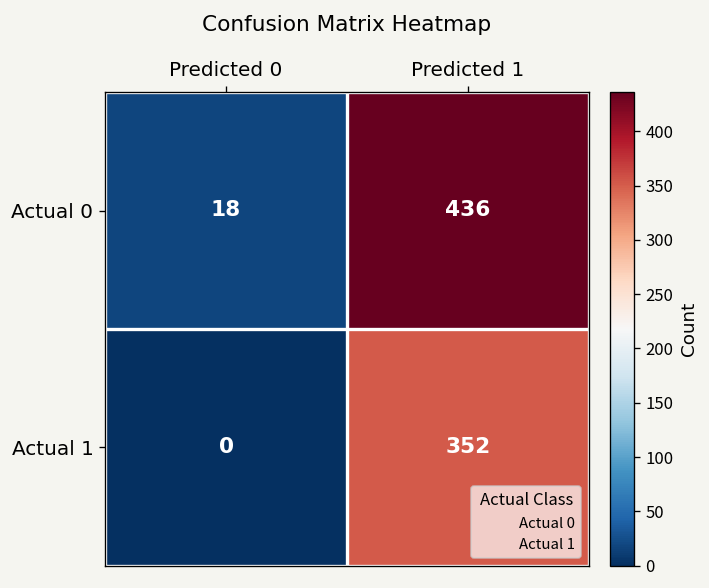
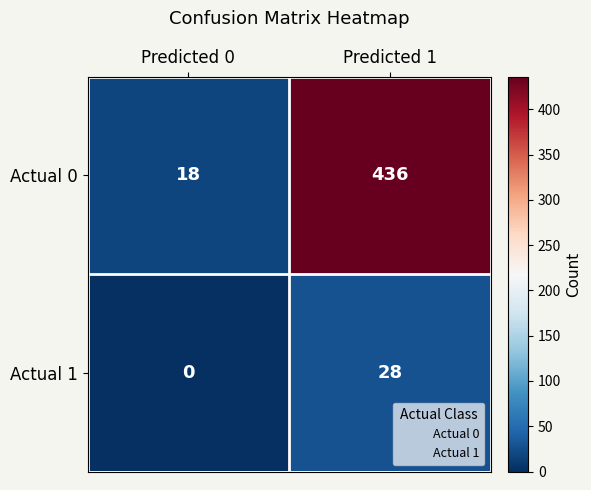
  {
    "Actual 0": {
      "Predicted 0": 18,
      "Predicted 1": 436
    },
    "Actual 1": {
      "Predicted 0": 0,
-     "Predicted 1": 352
+     "Predicted 1": 28
    }
  }
